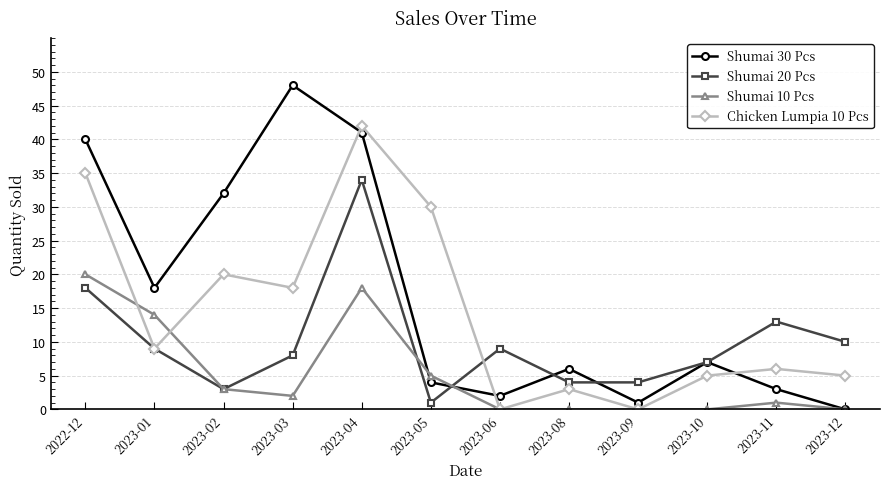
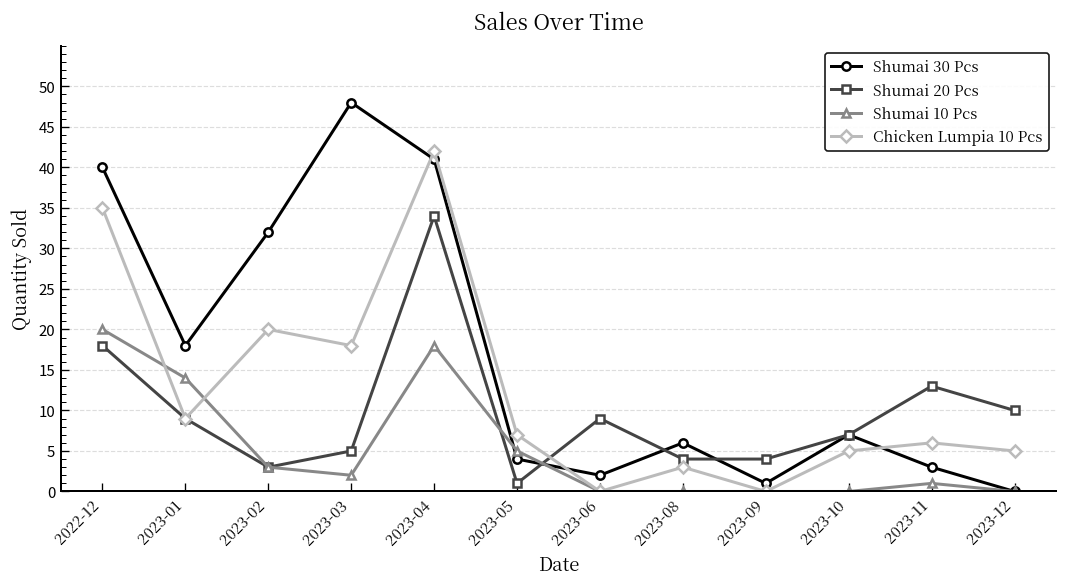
  {
    "Shumai 30 Pcs": {
      "2022-12": 40,
      "2023-01": 18,
      "2023-02": 32,
      "2023-03": 48,
      "2023-04": 41,
      "2023-05": 4,
      "2023-06": 2,
      "2023-08": 6,
      "2023-09": 1,
      "2023-11": 3
    },
    "Shumai 20 Pcs": {
      "2022-12": 18,
-     "2023-03": 8,
+     "2023-03": 5,
      "2023-04": 34,
      "2023-05": 1,
      "2023-06": 9,
      "2023-08": 4,
      "2023-09": 4,
      "2023-11": 13,
      "2023-12": 10
    },
    "Shumai 10 Pcs": {
      "2022-12": 20,
      "2023-01": 14,
      "2023-03": 2,
      "2023-04": 18,
      "2023-05": 5,
      "2023-08": 0,
      "2023-10": 0,
      "2023-11": 1
    },
    "Chicken Lumpia 10 Pcs": {
      "2022-12": 35,
      "2023-02": 20,
      "2023-03": 18,
      "2023-04": 42,
-     "2023-05": 30,
+     "2023-05": 7,
      "2023-08": 3,
      "2023-10": 5,
      "2023-11": 6,
      "2023-12": 5
    }
  }
